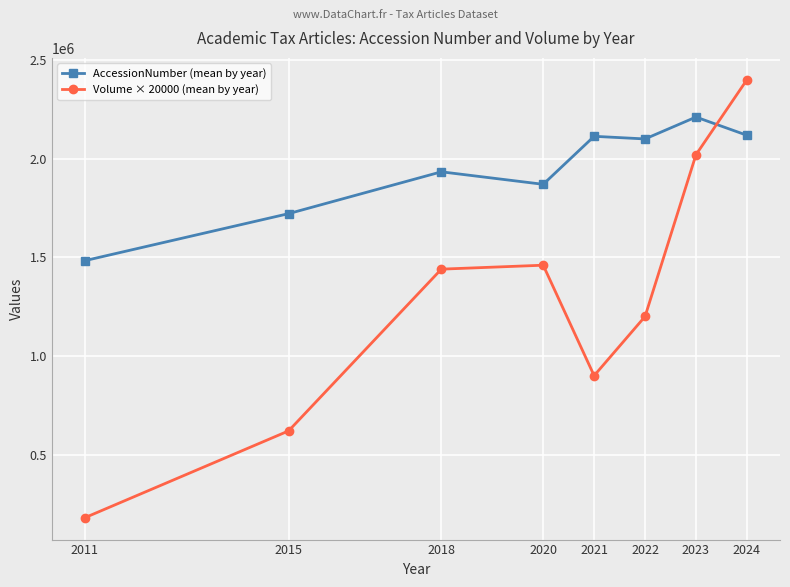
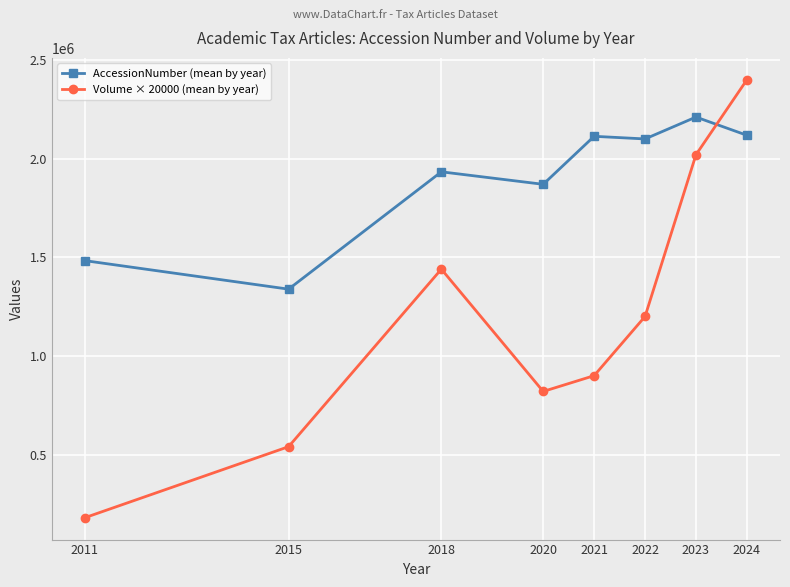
  {
    "AccessionNumber (mean by year)": {
      "2011": 1480000,
-     "2015": 1720000,
+     "2015": 1340000,
      "2018": 1930000,
      "2020": 1870000,
      "2021": 2110000,
      "2022": 2100000,
      "2023": 2210000,
      "2024": 2120000
    },
    "Volume × 20000 (mean by year)": {
      "2011": 180000,
-     "2015": 620000,
+     "2015": 540000,
      "2018": 1440000,
-     "2020": 1460000,
+     "2020": 820000,
      "2021": 900000,
      "2022": 1200000,
      "2023": 2020000,
      "2024": 2400000
    }
  }
